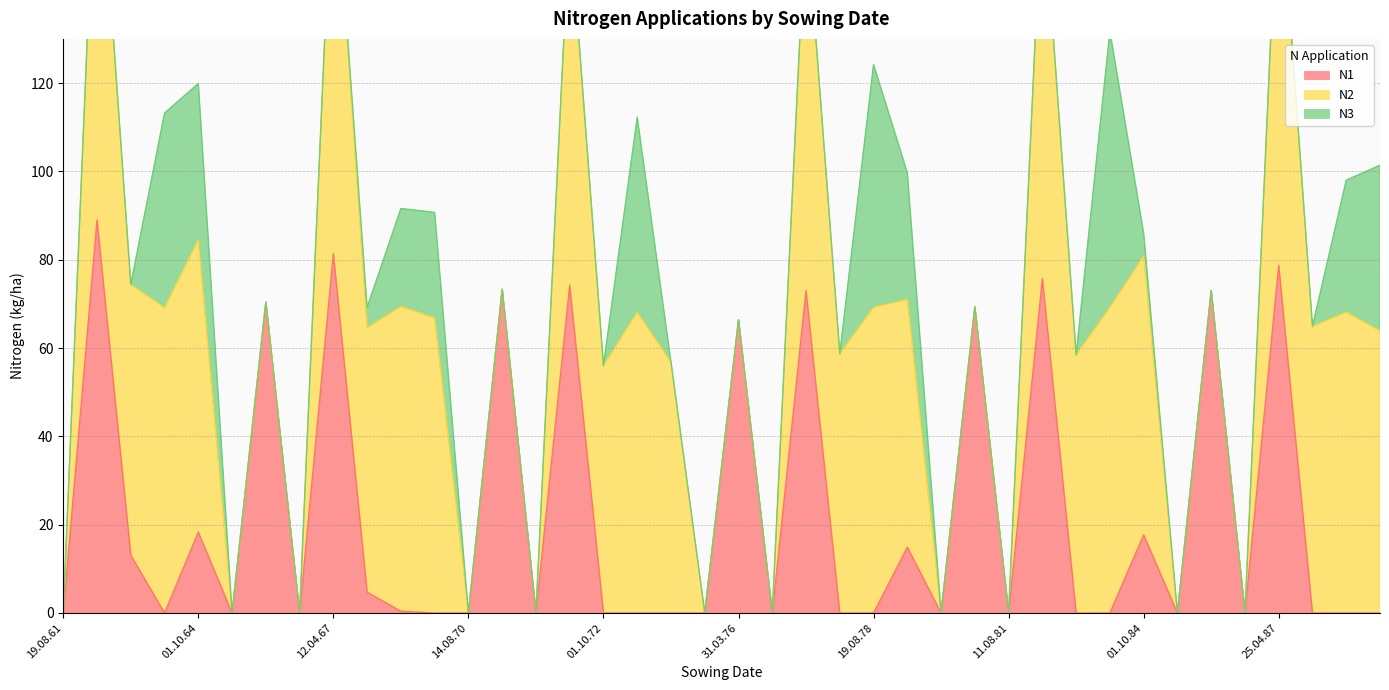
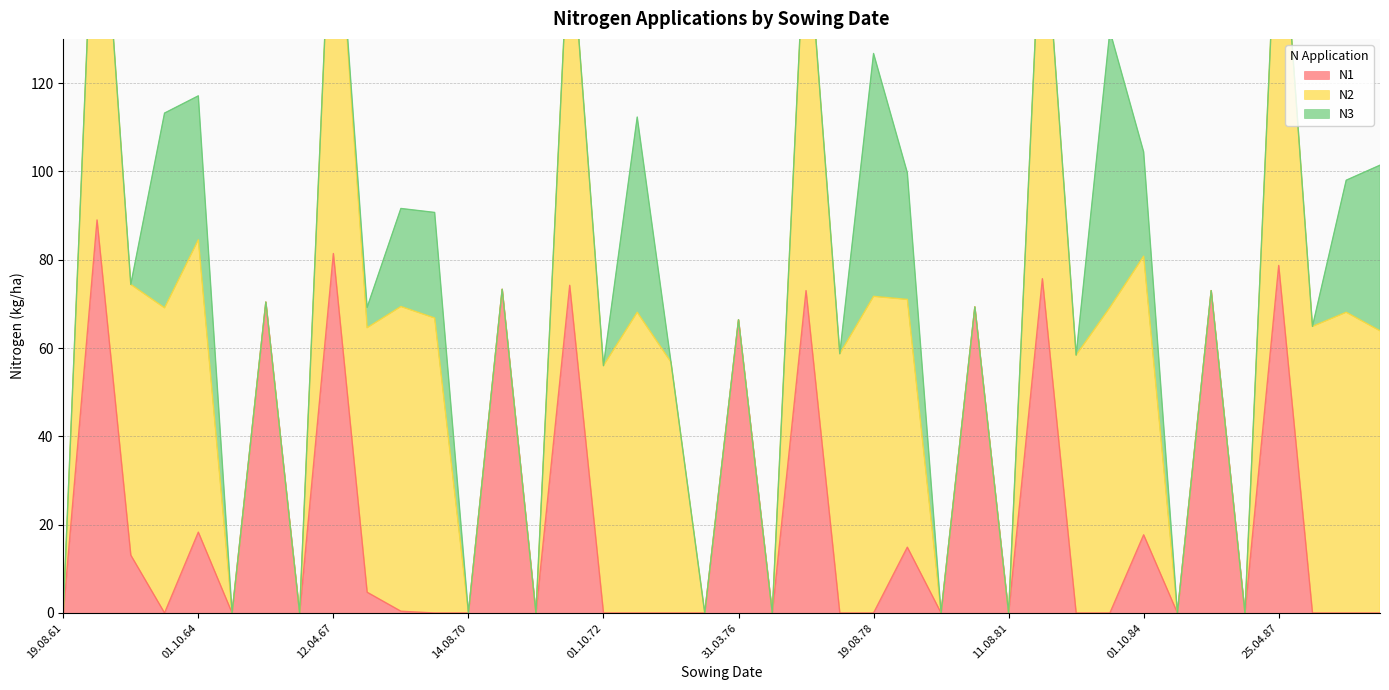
  {
    "N1": {
      "01.10.64": 18,
      "12.04.67": 81,
      "01.10.72": 0,
      "19.08.78": 0,
      "01.10.84": 18,
      "25.04.87": 79
    },
    "N2": {
      "01.10.64": 66,
-     "19.08.78": 69,
+     "19.08.78": 72,
      "01.10.84": 63
    },
    "N3": {
-     "01.10.64": 35,
+     "01.10.64": 33,
      "19.08.78": 55,
-     "01.10.84": 5
+     "01.10.84": 24
    }
  }
